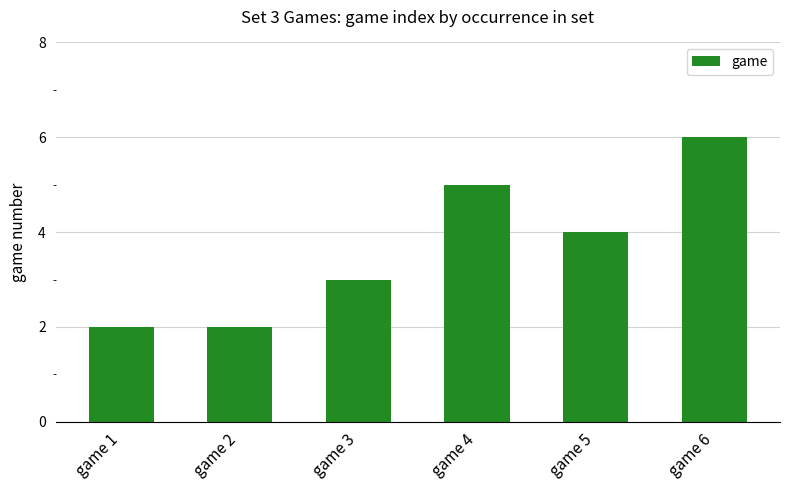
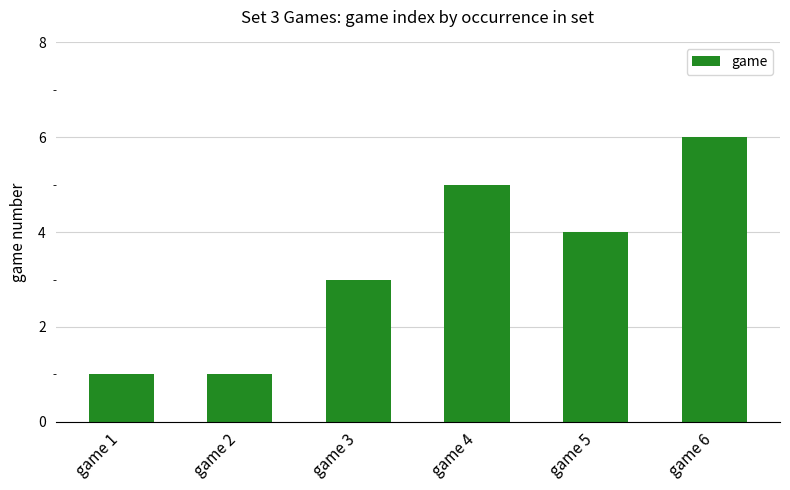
  {
-   "game 1": 2,
-   "game 2": 2,
+   "game 1": 1,
+   "game 2": 1,
    "game 3": 3,
    "game 4": 5,
    "game 5": 4,
    "game 6": 6
  }
